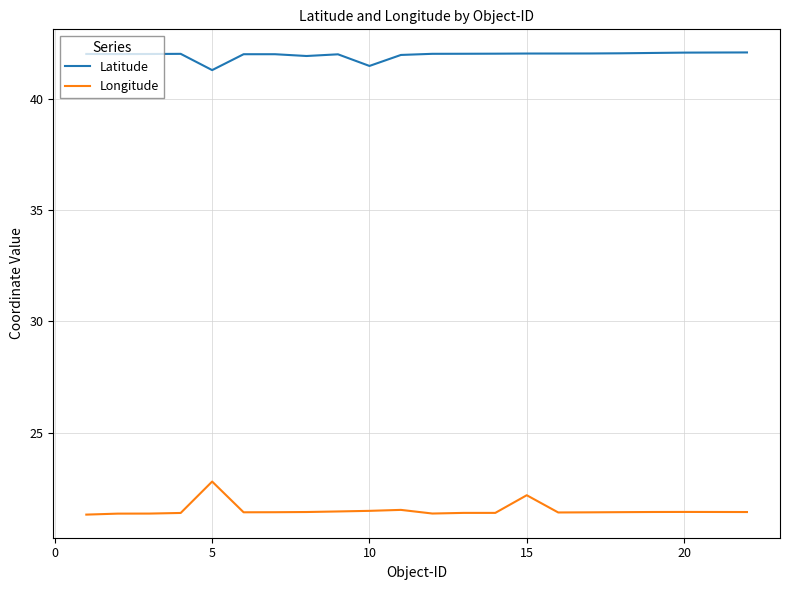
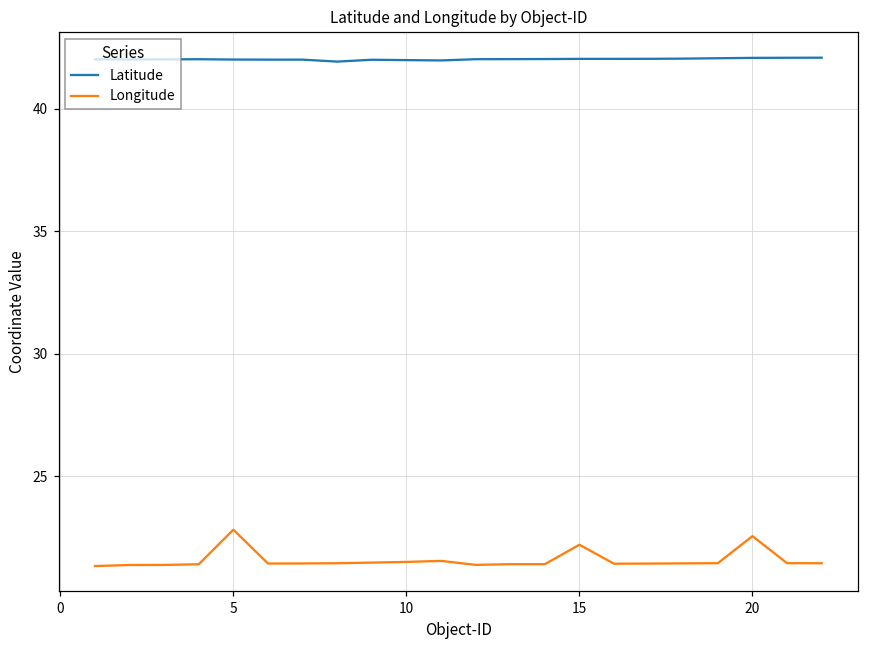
  {
    "Latitude": {
-     "5": 41.3,
-     "10": 41.5,
+     "5": 42.0,
+     "10": 42.0,
      "15": 42.0,
      "20": 42.1
    },
    "Longitude": {
      "5": 22.8,
      "10": 21.5,
      "15": 22.2,
-     "20": 21.5
+     "20": 22.6
    }
  }
